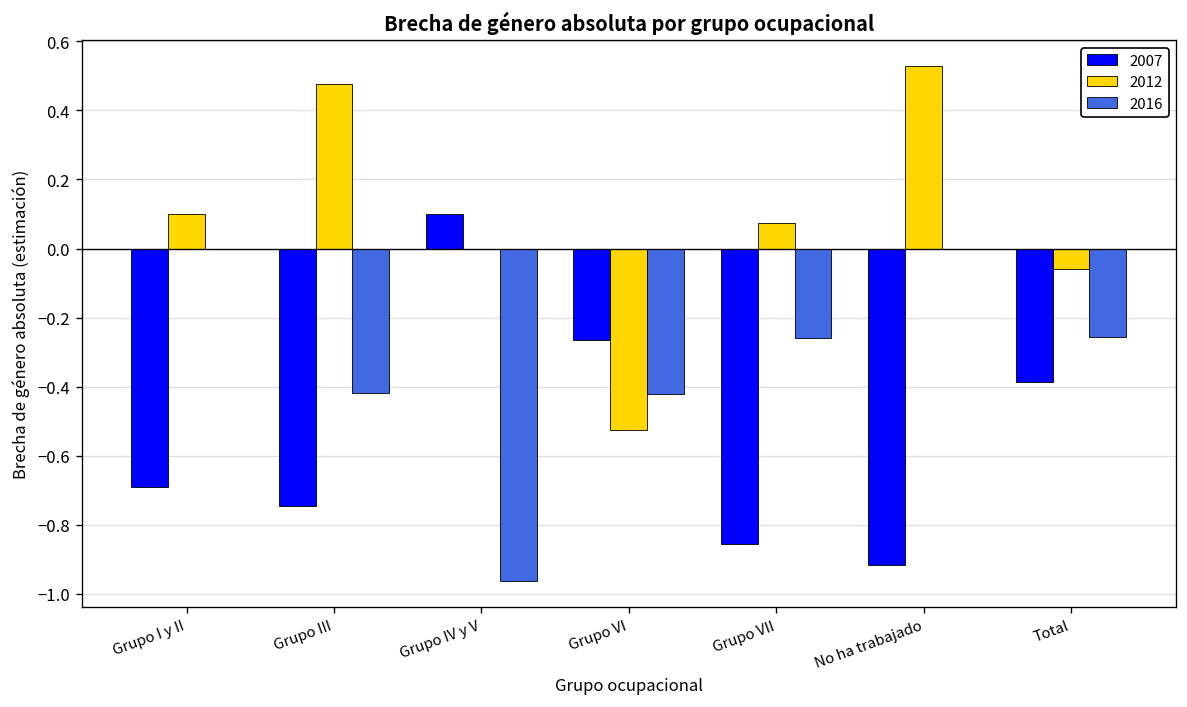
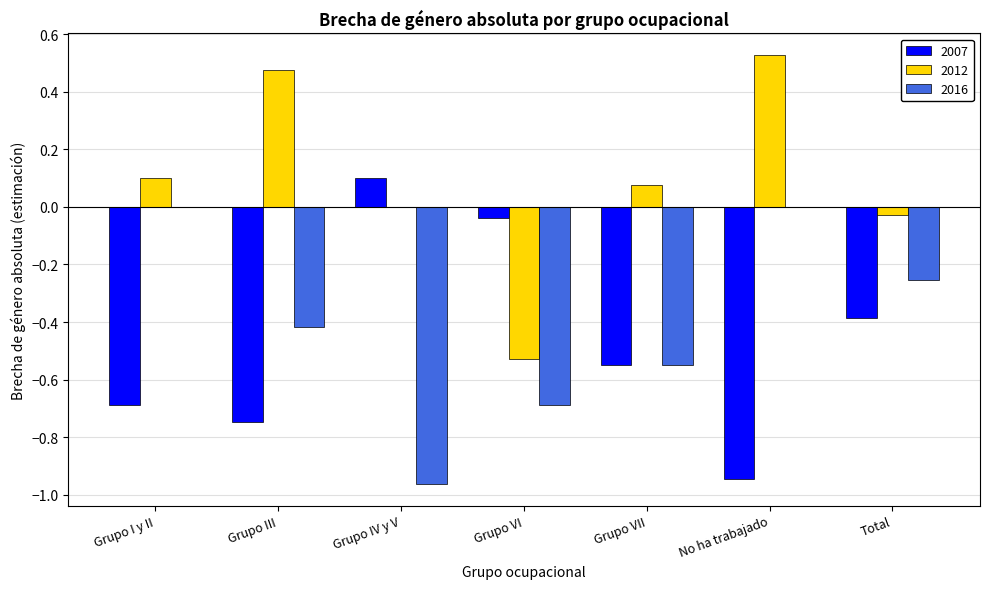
  {
    "2007": {
      "Grupo I y II": -0.69,
      "Grupo III": -0.75,
      "Grupo IV y V": 0.10,
-     "Grupo VI": -0.26,
-     "Grupo VII": -0.86,
-     "No ha trabajado": -0.92,
+     "Grupo VI": -0.04,
+     "Grupo VII": -0.55,
+     "No ha trabajado": -0.95,
      "Total": -0.39
    },
    "2012": {
      "Grupo I y II": 0.10,
      "Grupo III": 0.48,
      "Grupo IV y V": 0.00,
      "Grupo VI": -0.53,
      "Grupo VII": 0.07,
      "No ha trabajado": 0.53,
-     "Total": -0.06
+     "Total": -0.03
    },
    "2016": {
      "Grupo I y II": 0.00,
      "Grupo III": -0.42,
      "Grupo IV y V": -0.96,
-     "Grupo VI": -0.42,
-     "Grupo VII": -0.26,
+     "Grupo VI": -0.69,
+     "Grupo VII": -0.55,
      "No ha trabajado": 0.00,
      "Total": -0.26
    }
  }
